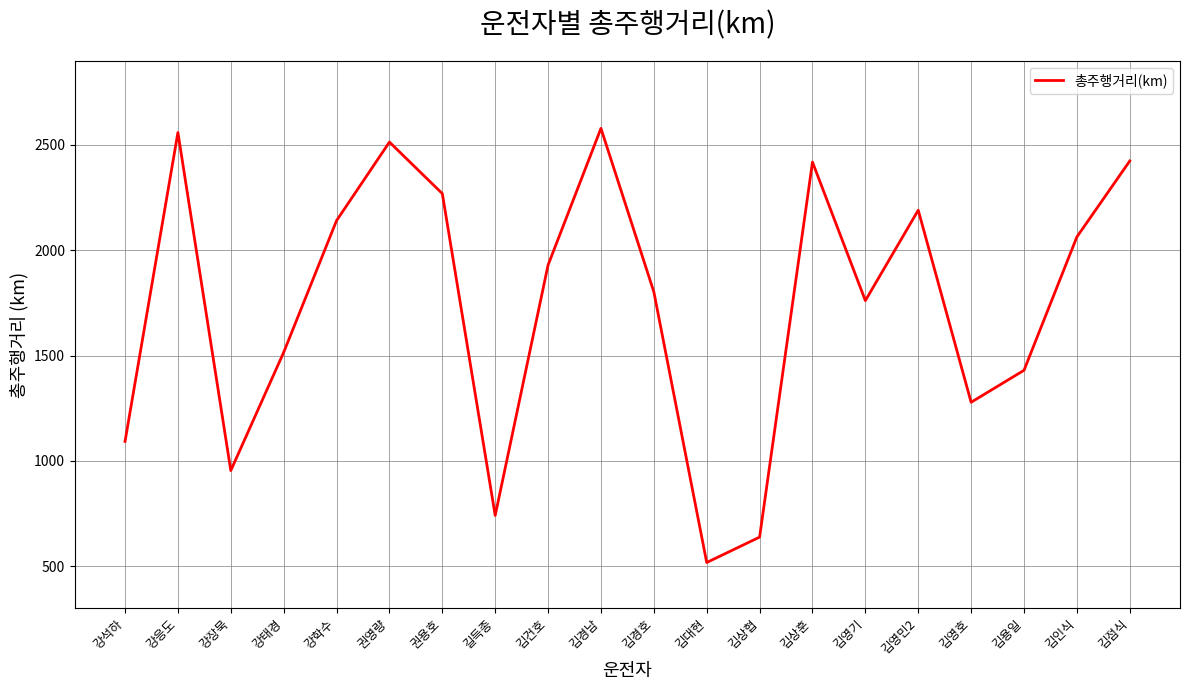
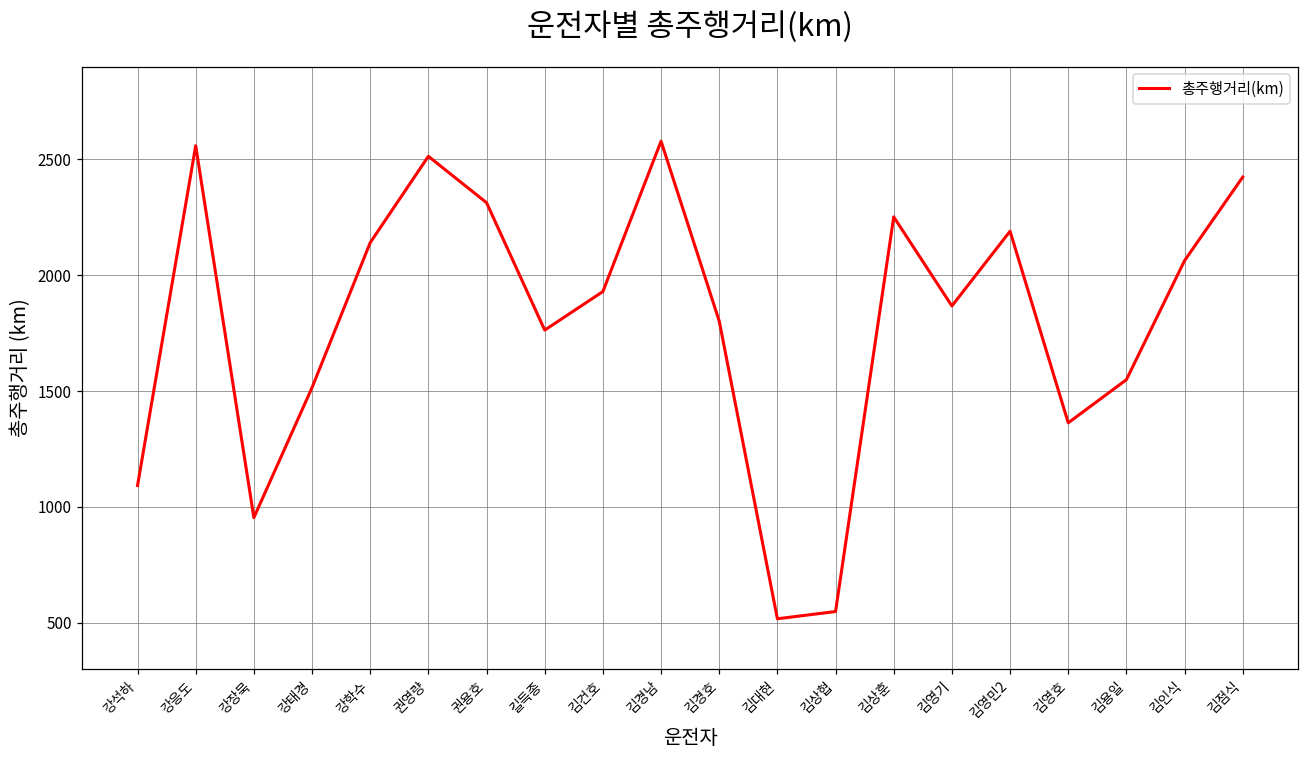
  {
    "강석하": 1090,
    "강응도": 2560,
    "강장묵": 950,
    "강태경": 1520,
    "강학수": 2140,
    "권영량": 2510,
-   "권용호": 2270,
-   "길득종": 740,
+   "권용호": 2310,
+   "길득종": 1760,
    "김건호": 1930,
    "김경남": 2580,
    "김경호": 1800,
    "김대현": 520,
-   "김상협": 640,
-   "김상훈": 2420,
-   "김영기": 1760,
+   "김상협": 550,
+   "김상훈": 2250,
+   "김영기": 1870,
    "김영민2": 2190,
-   "김영호": 1280,
-   "김용일": 1430,
+   "김영호": 1360,
+   "김용일": 1550,
    "김인식": 2060,
    "김점식": 2420
  }
